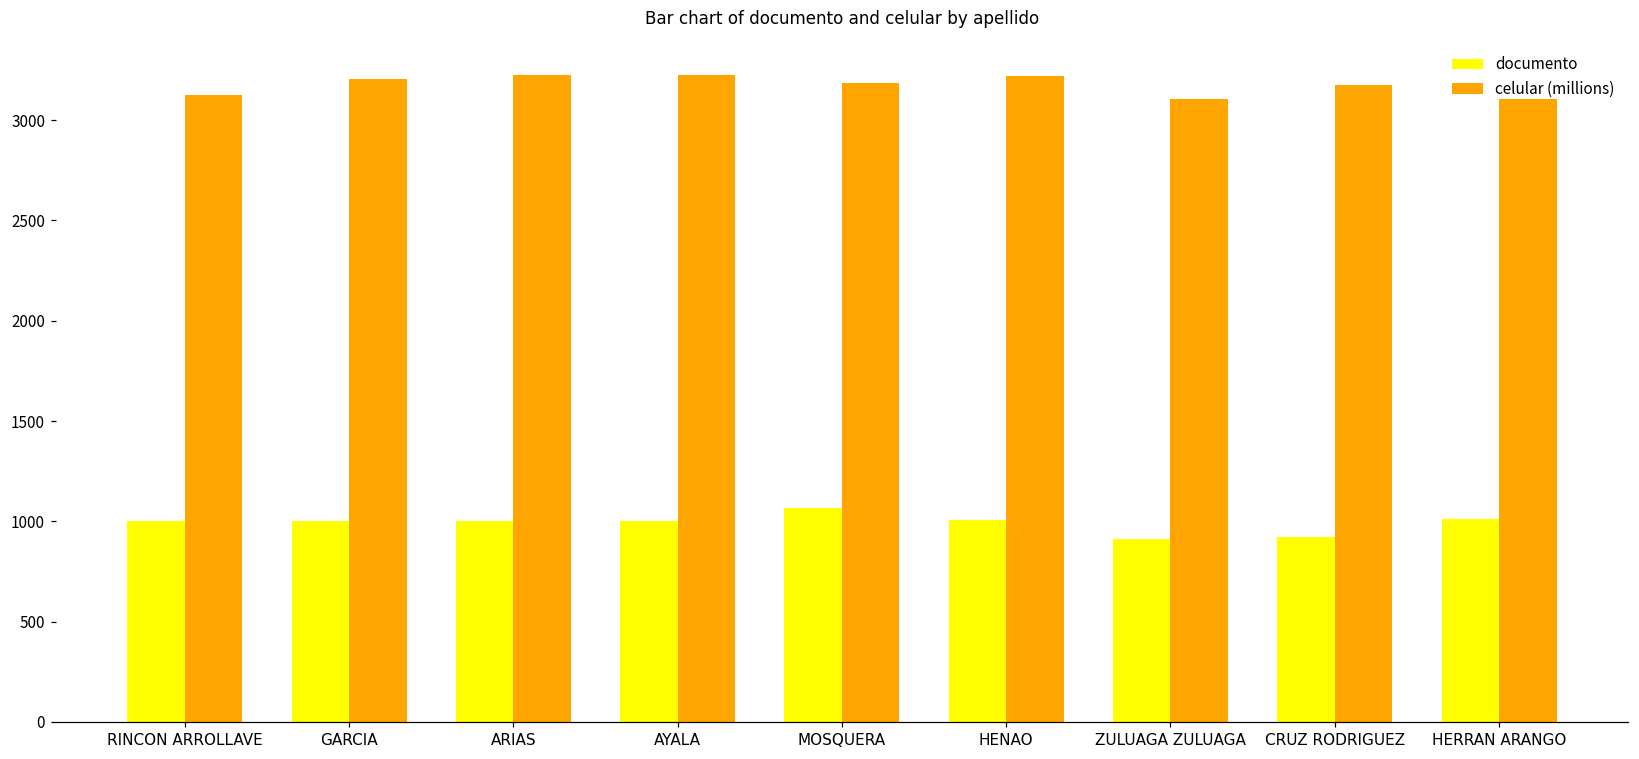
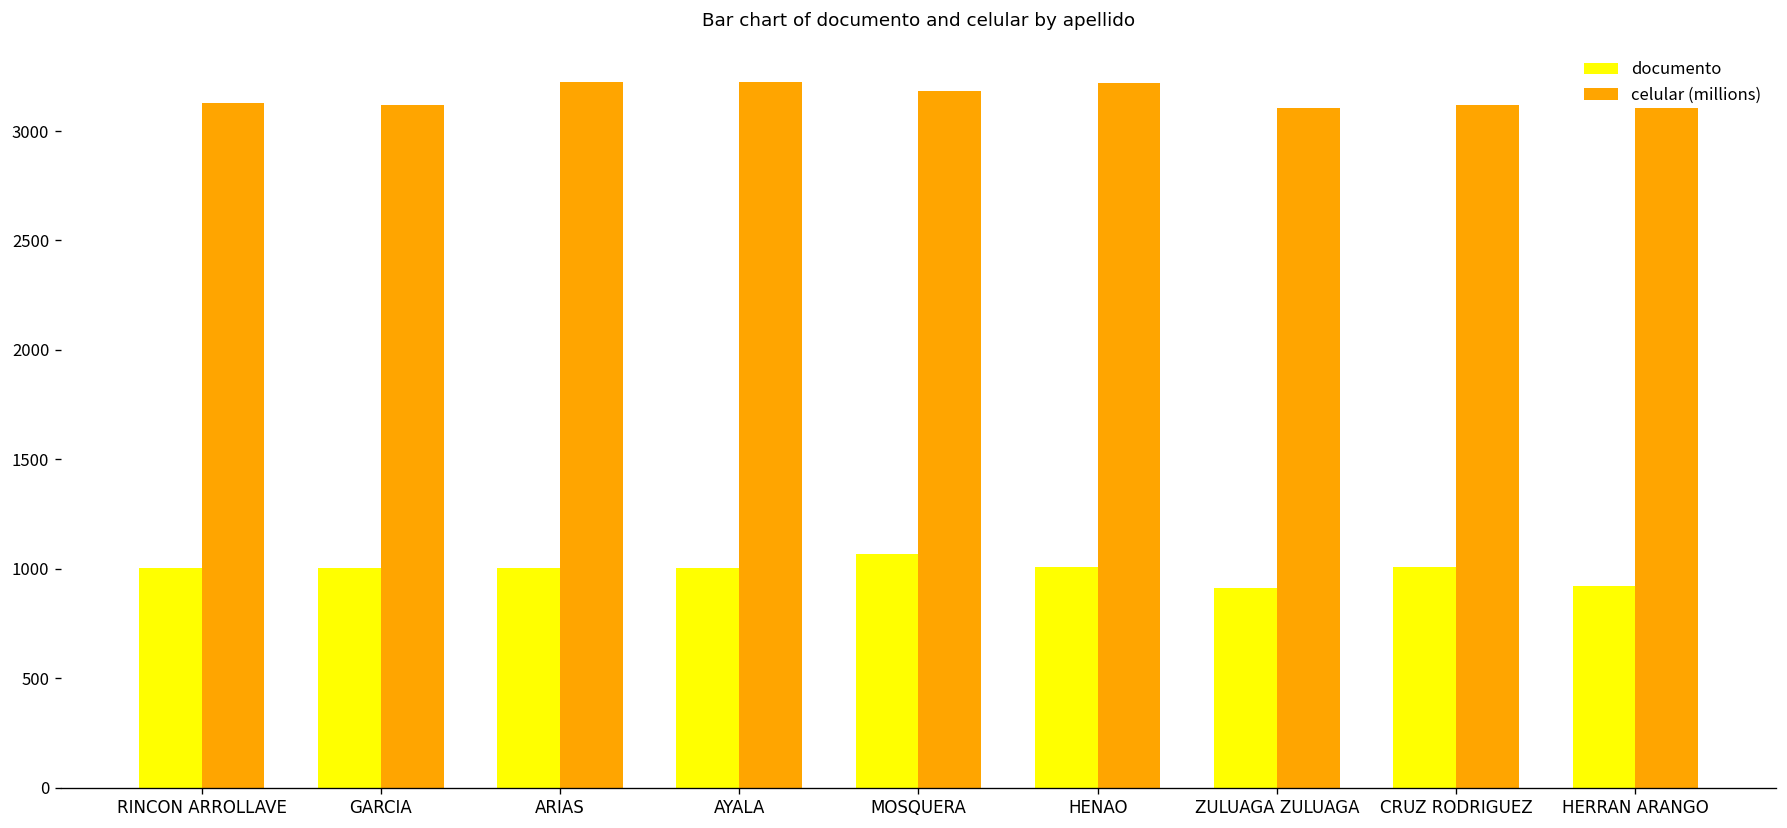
  {
    "documento": {
      "RINCON ARROLLAVE": 1000,
      "GARCIA": 1000,
      "ARIAS": 1000,
      "AYALA": 1000,
      "MOSQUERA": 1070,
      "HENAO": 1010,
      "ZULUAGA ZULUAGA": 910,
-     "CRUZ RODRIGUEZ": 920,
-     "HERRAN ARANGO": 1010
+     "CRUZ RODRIGUEZ": 1010,
+     "HERRAN ARANGO": 920
    },
    "celular (millions)": {
      "RINCON ARROLLAVE": 3130,
-     "GARCIA": 3200,
+     "GARCIA": 3120,
      "ARIAS": 3230,
      "AYALA": 3230,
      "MOSQUERA": 3180,
      "HENAO": 3220,
      "ZULUAGA ZULUAGA": 3100,
-     "CRUZ RODRIGUEZ": 3180,
+     "CRUZ RODRIGUEZ": 3120,
      "HERRAN ARANGO": 3100
    }
  }
